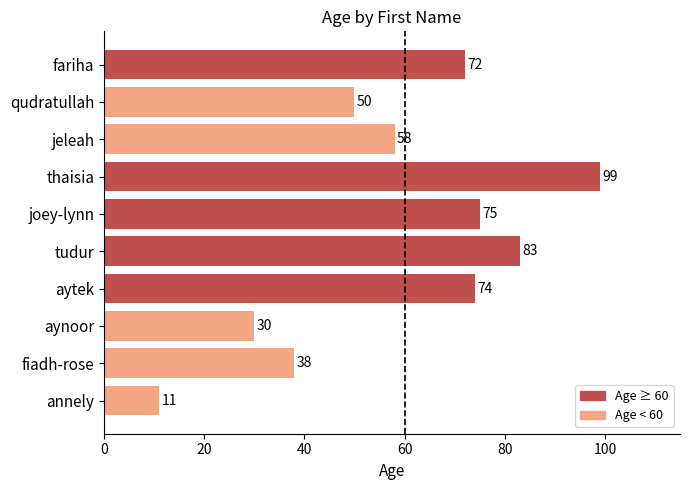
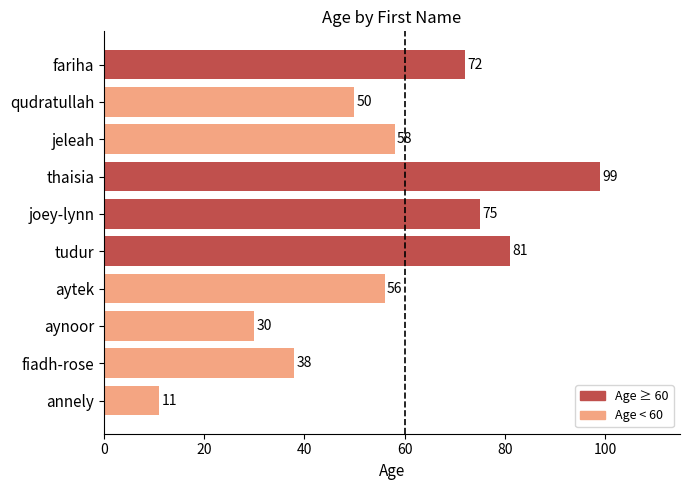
  {
    "fariha": 72,
    "qudratullah": 50,
    "jeleah": 58,
    "thaisia": 99,
    "joey-lynn": 75,
-   "tudur": 83,
-   "aytek": 74,
+   "tudur": 81,
+   "aytek": 56,
    "aynoor": 30,
    "fiadh-rose": 38,
    "annely": 11
  }
